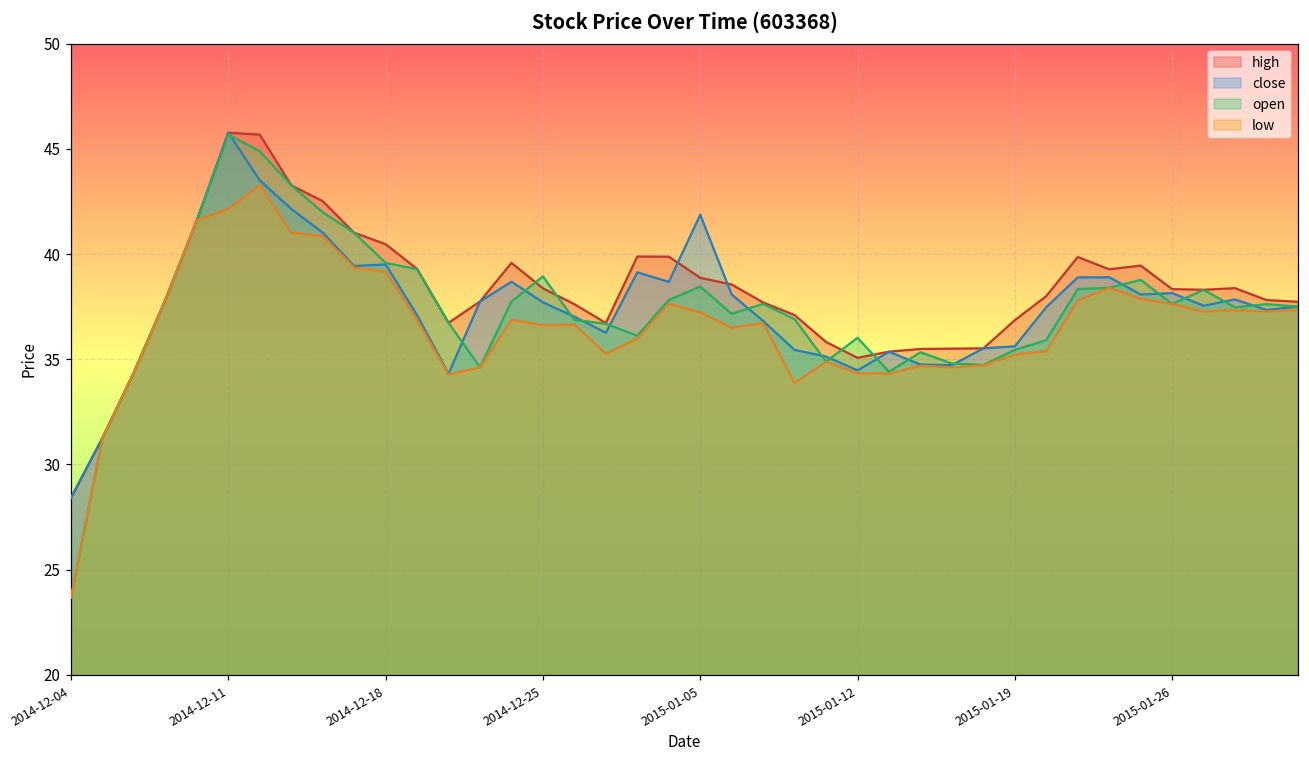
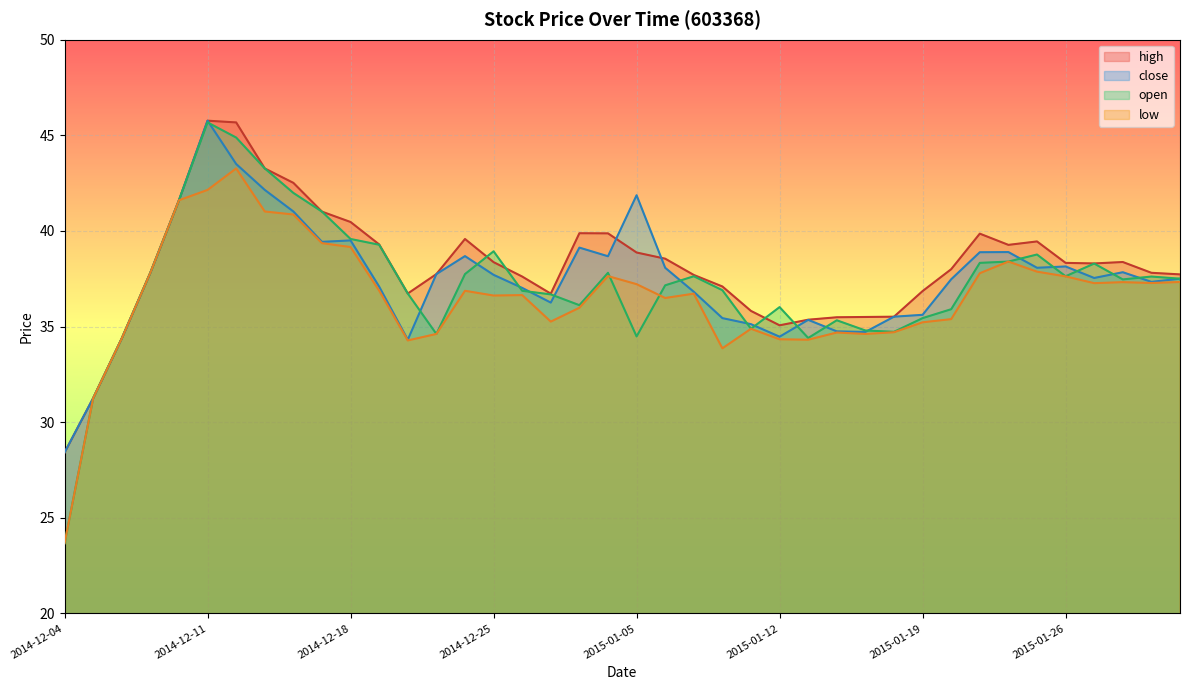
  {
    "close": {
      "2014-12-25": 37.7,
      "2015-01-05": 41.9,
      "2015-01-12": 34.5,
      "2015-01-19": 35.6,
      "2015-01-26": 38.1
    },
    "open": {
      "2014-12-25": 38.9,
-     "2015-01-05": 38.5,
+     "2015-01-05": 34.5,
      "2015-01-12": 36.0,
      "2015-01-19": 35.4
    }
  }
